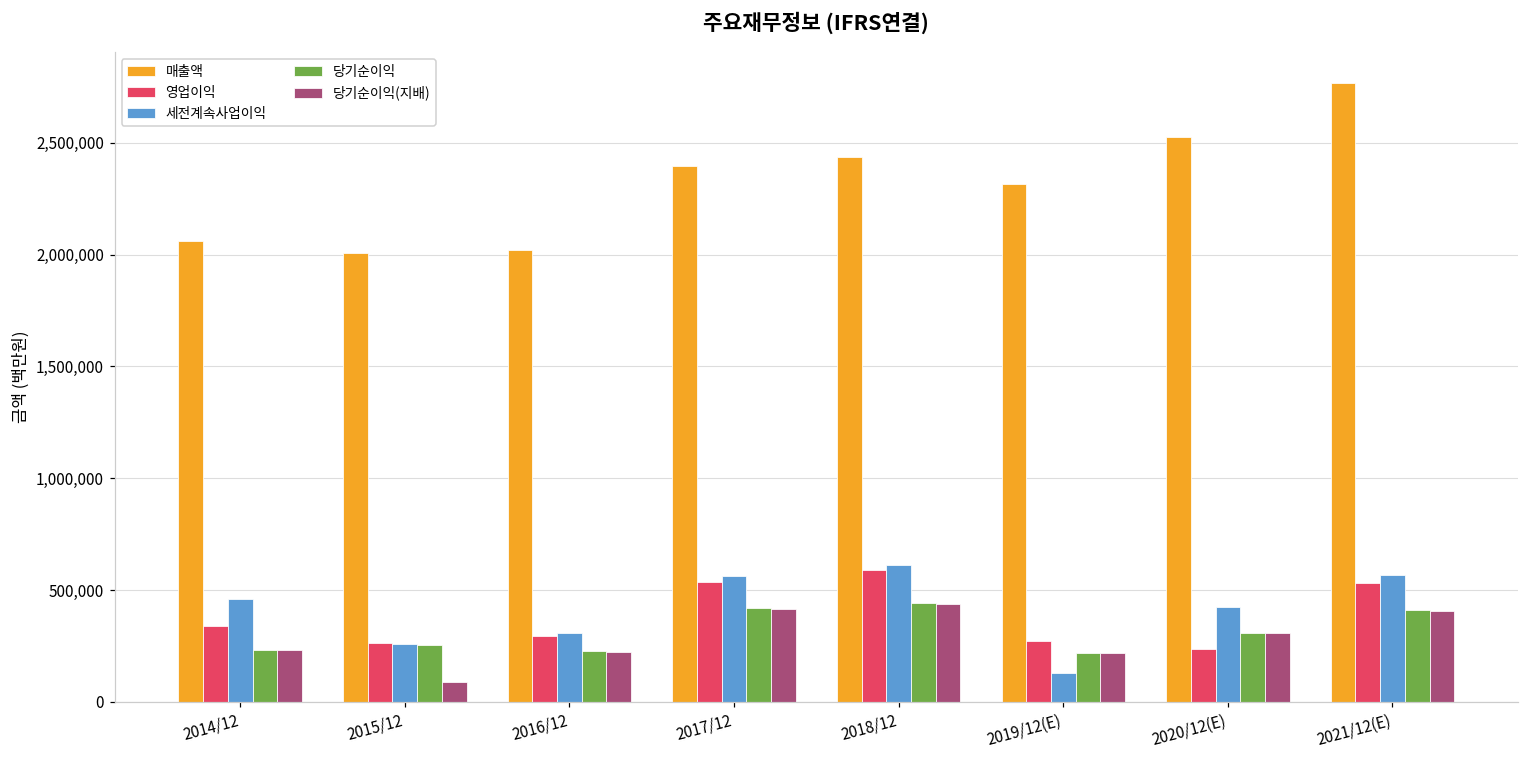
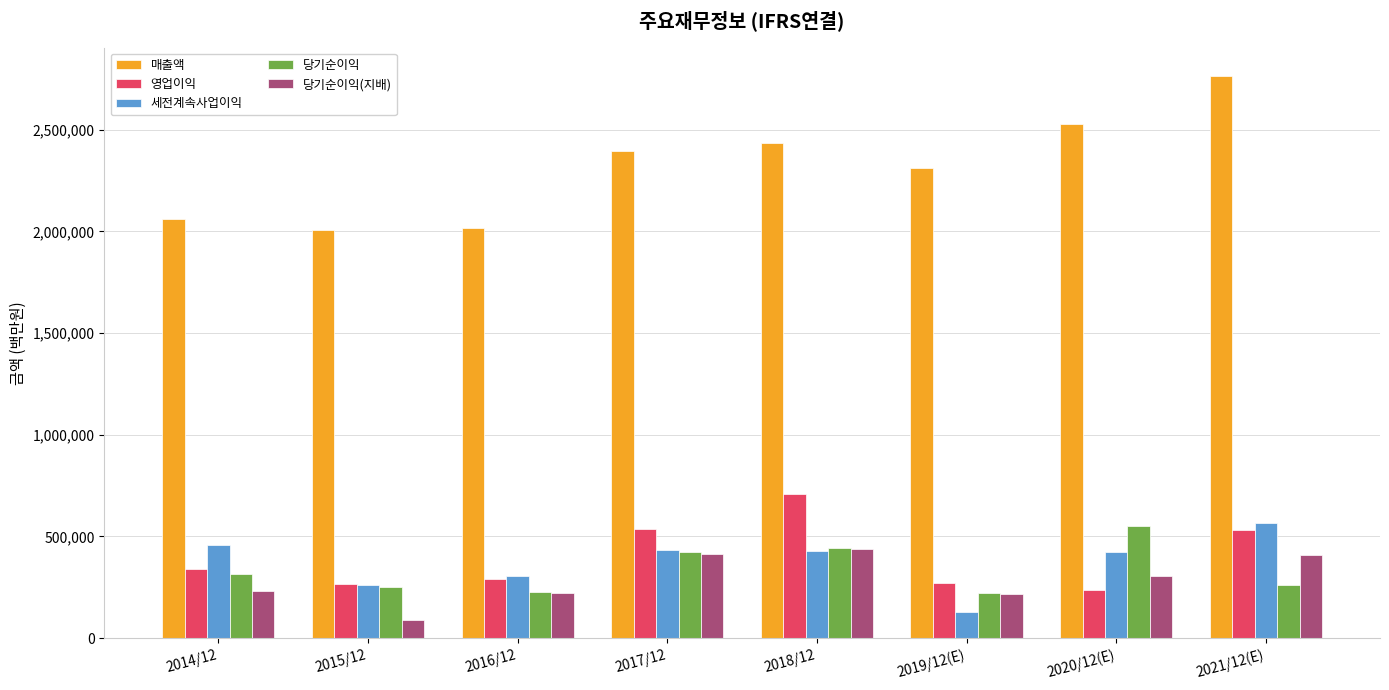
  {
    "매출액": {
      "2014/12": "2,060,000",
      "2015/12": "2,010,000",
      "2016/12": "2,020,000",
      "2017/12": "2,400,000",
      "2018/12": "2,440,000",
      "2019/12(E)": "2,310,000",
      "2020/12(E)": "2,530,000",
      "2021/12(E)": "2,770,000"
    },
    "영업이익": {
      "2014/12": "340,000",
      "2015/12": "260,000",
      "2016/12": "290,000",
      "2017/12": "540,000",
-     "2018/12": "590,000",
+     "2018/12": "710,000",
      "2019/12(E)": "270,000",
      "2020/12(E)": "240,000",
      "2021/12(E)": "530,000"
    },
    "세전계속사업이익": {
      "2014/12": "460,000",
      "2015/12": "260,000",
      "2016/12": "310,000",
-     "2017/12": "560,000",
-     "2018/12": "610,000",
+     "2017/12": "430,000",
+     "2018/12": "430,000",
      "2019/12(E)": "130,000",
      "2020/12(E)": "430,000",
      "2021/12(E)": "570,000"
    },
    "당기순이익": {
-     "2014/12": "230,000",
+     "2014/12": "320,000",
      "2015/12": "250,000",
      "2016/12": "230,000",
      "2017/12": "420,000",
      "2018/12": "440,000",
      "2019/12(E)": "220,000",
-     "2020/12(E)": "310,000",
-     "2021/12(E)": "410,000"
+     "2020/12(E)": "550,000",
+     "2021/12(E)": "260,000"
    },
    "당기순이익(지배)": {
      "2014/12": "230,000",
      "2015/12": "90,000",
      "2016/12": "220,000",
      "2017/12": "410,000",
      "2018/12": "440,000",
      "2019/12(E)": "220,000",
      "2020/12(E)": "310,000",
      "2021/12(E)": "410,000"
    }
  }
